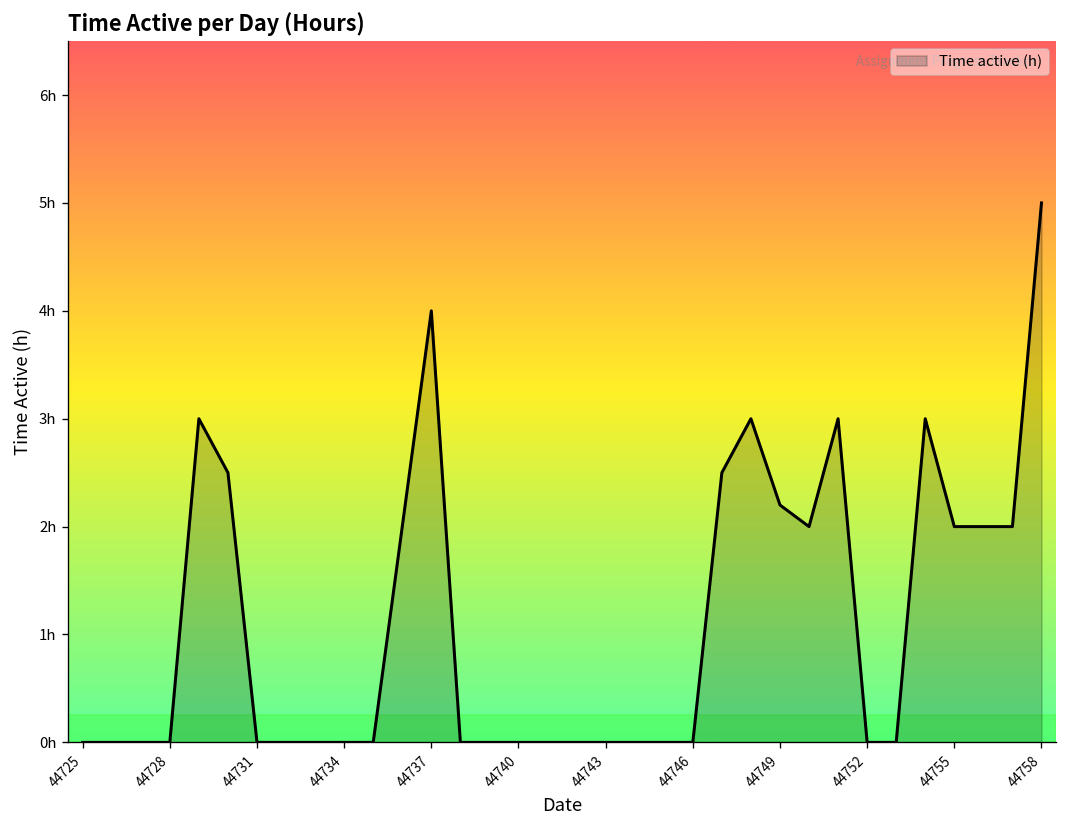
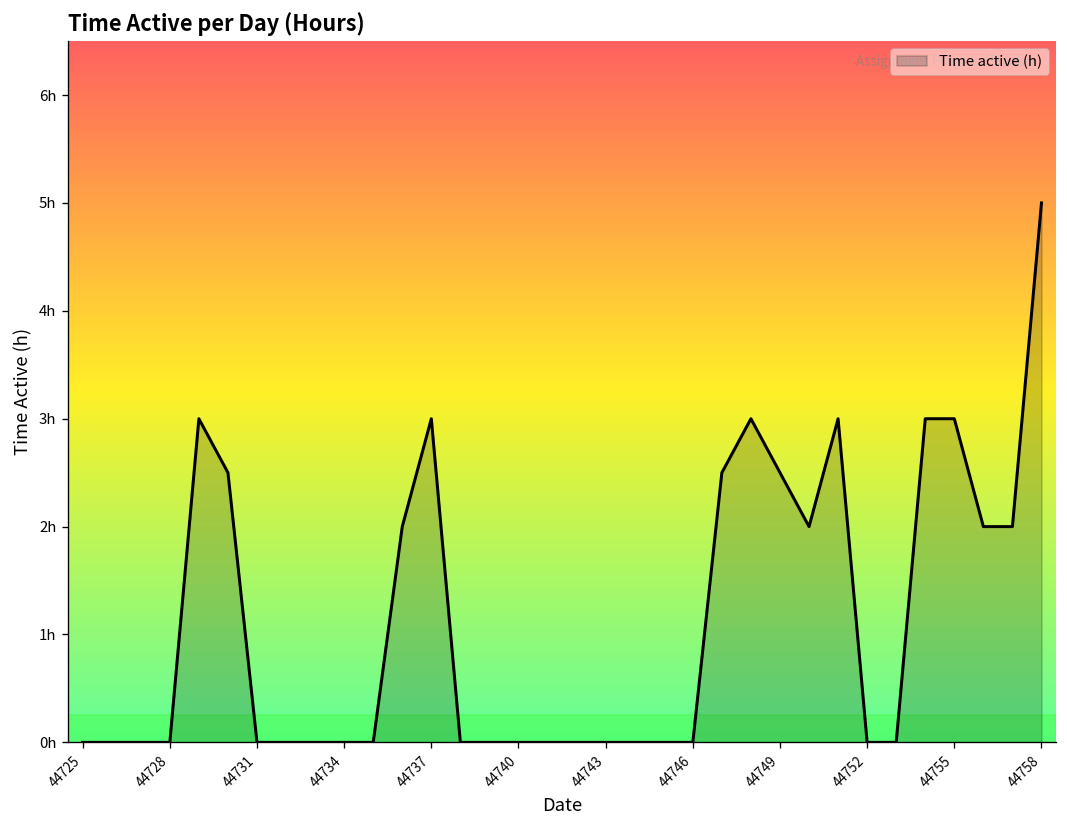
  {
    "44725": "0.0h",
    "44728": "0.0h",
    "44731": "0.0h",
    "44734": "0.0h",
-   "44737": "4h",
+   "44737": "3h",
    "44740": "0.0h",
    "44743": "0.0h",
    "44746": "0.0h",
-   "44749": "2.2h",
+   "44749": "2.5h",
    "44752": "0.0h",
-   "44755": "2h",
+   "44755": "3h",
    "44758": "5.0h"
  }
